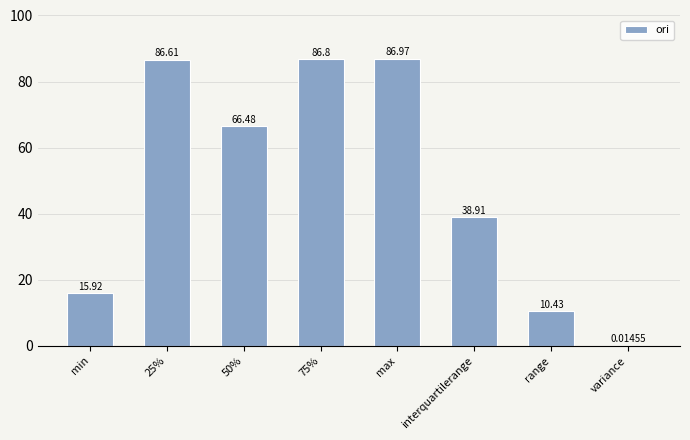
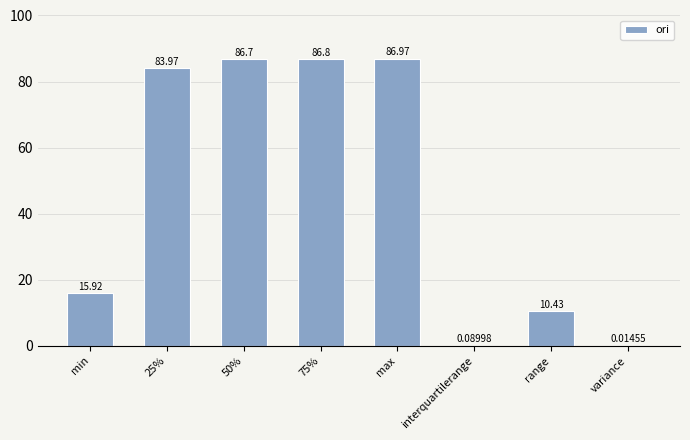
  {
    "min": 15.92,
-   "25%": 86.61,
-   "50%": 66.48,
+   "25%": 83.97,
+   "50%": 86.7,
    "75%": 86.8,
    "max": 86.97,
-   "interquartilerange": 38.91,
+   "interquartilerange": 0.08998,
    "range": 10.43,
    "variance": 0.01455
  }
